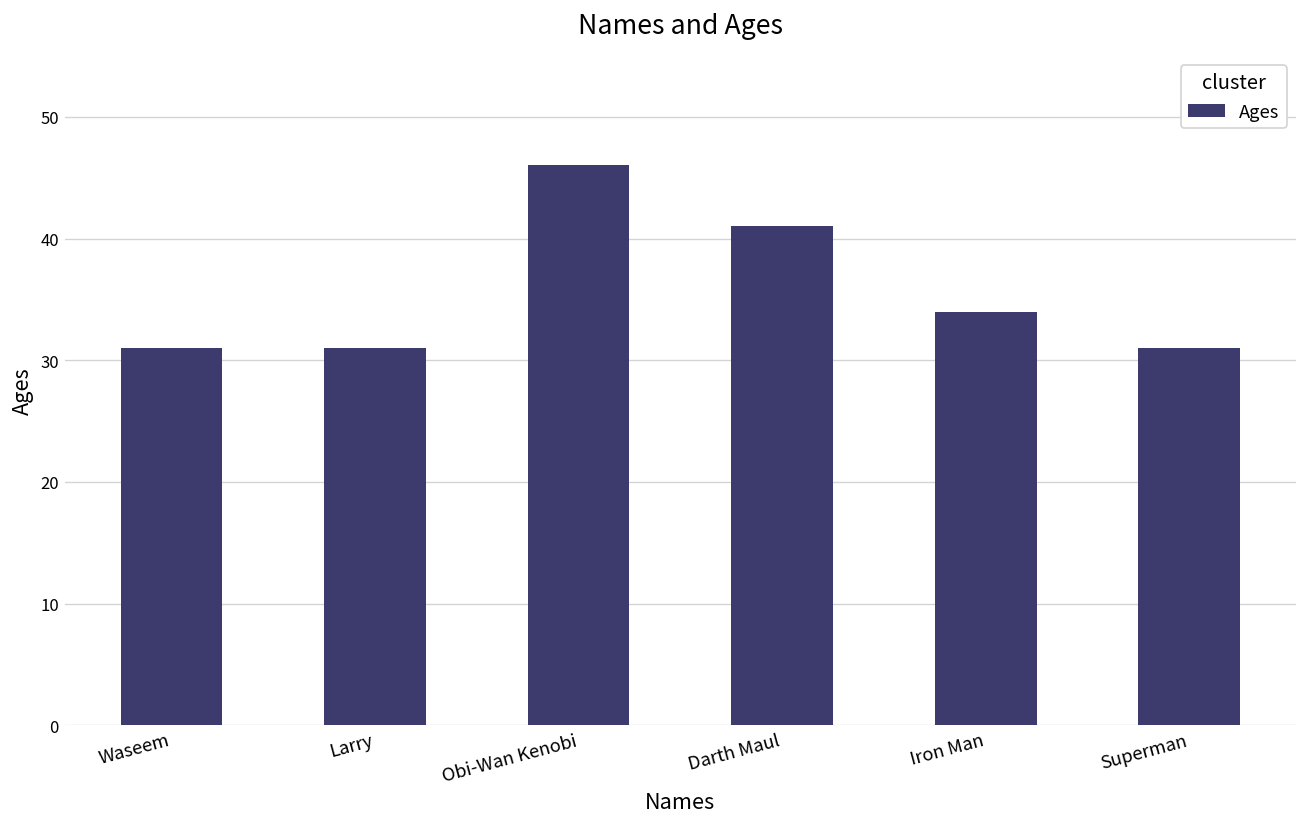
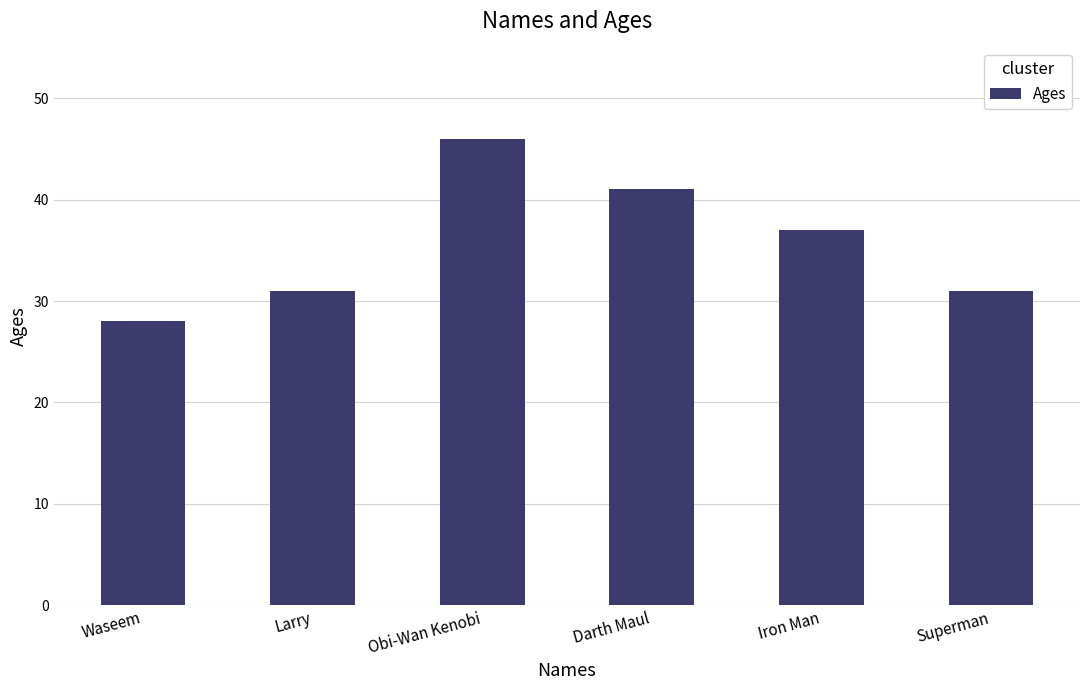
  {
-   "Waseem": 31,
+   "Waseem": 28,
    "Larry": 31,
    "Obi-Wan Kenobi": 46,
    "Darth Maul": 41,
-   "Iron Man": 34,
+   "Iron Man": 37,
    "Superman": 31
  }
